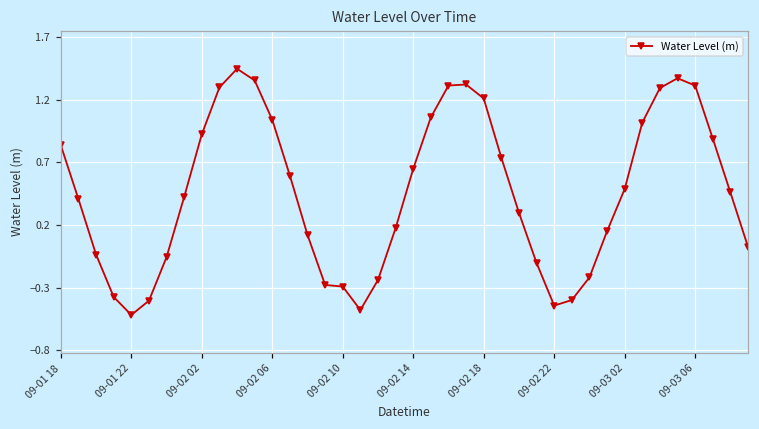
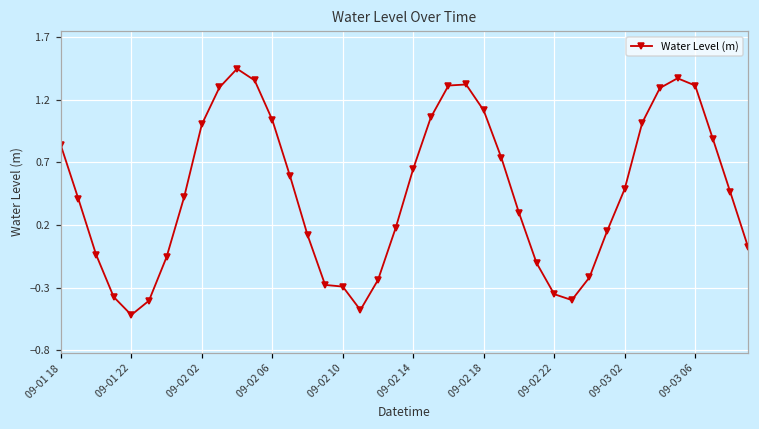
  {
    "09-01 18": 0.84,
    "09-01 22": -0.52,
-   "09-02 02": 0.92,
+   "09-02 02": 1.00,
    "09-02 06": 1.04,
    "09-02 10": -0.29,
    "09-02 14": 0.65,
-   "09-02 18": 1.21,
-   "09-02 22": -0.44,
+   "09-02 18": 1.11,
+   "09-02 22": -0.35,
    "09-03 02": 0.49,
    "09-03 06": 1.31
  }
